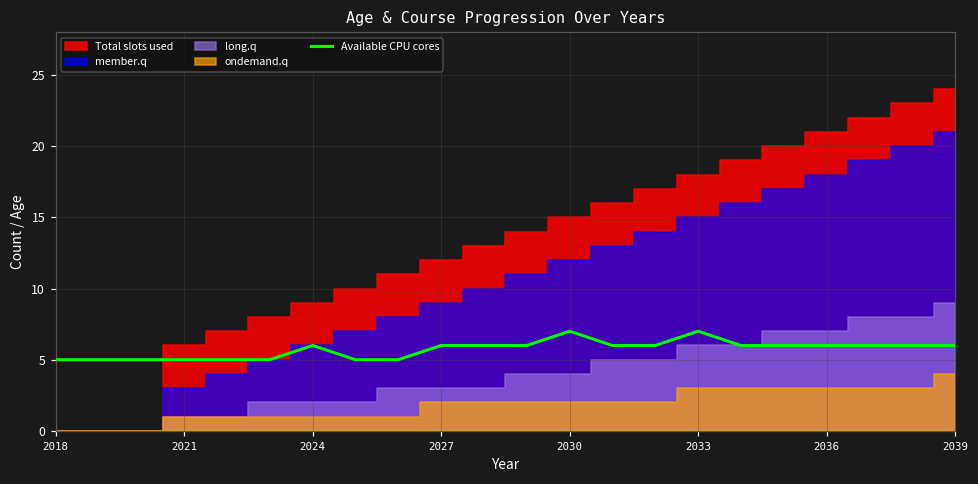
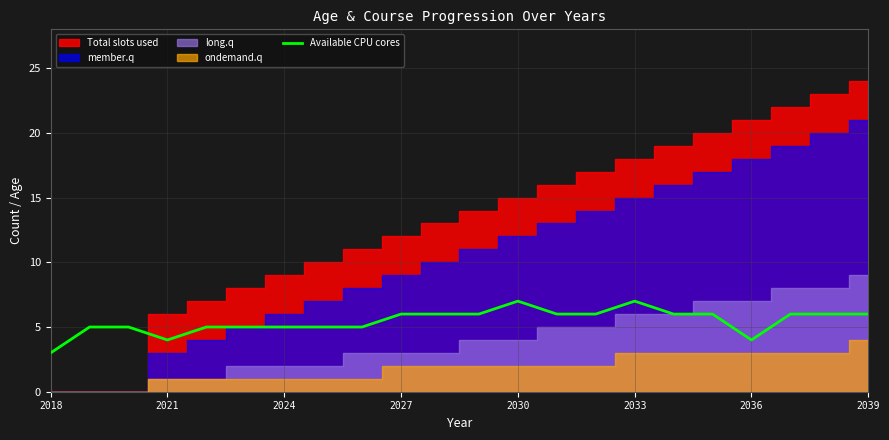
  {
    "Available CPU cores": {
-     "2018": 5,
-     "2021": 5,
-     "2024": 6,
+     "2018": 3,
+     "2021": 4,
+     "2024": 5,
      "2027": 6,
      "2030": 7,
      "2033": 7,
-     "2036": 6,
+     "2036": 4,
      "2039": 6
    }
  }
